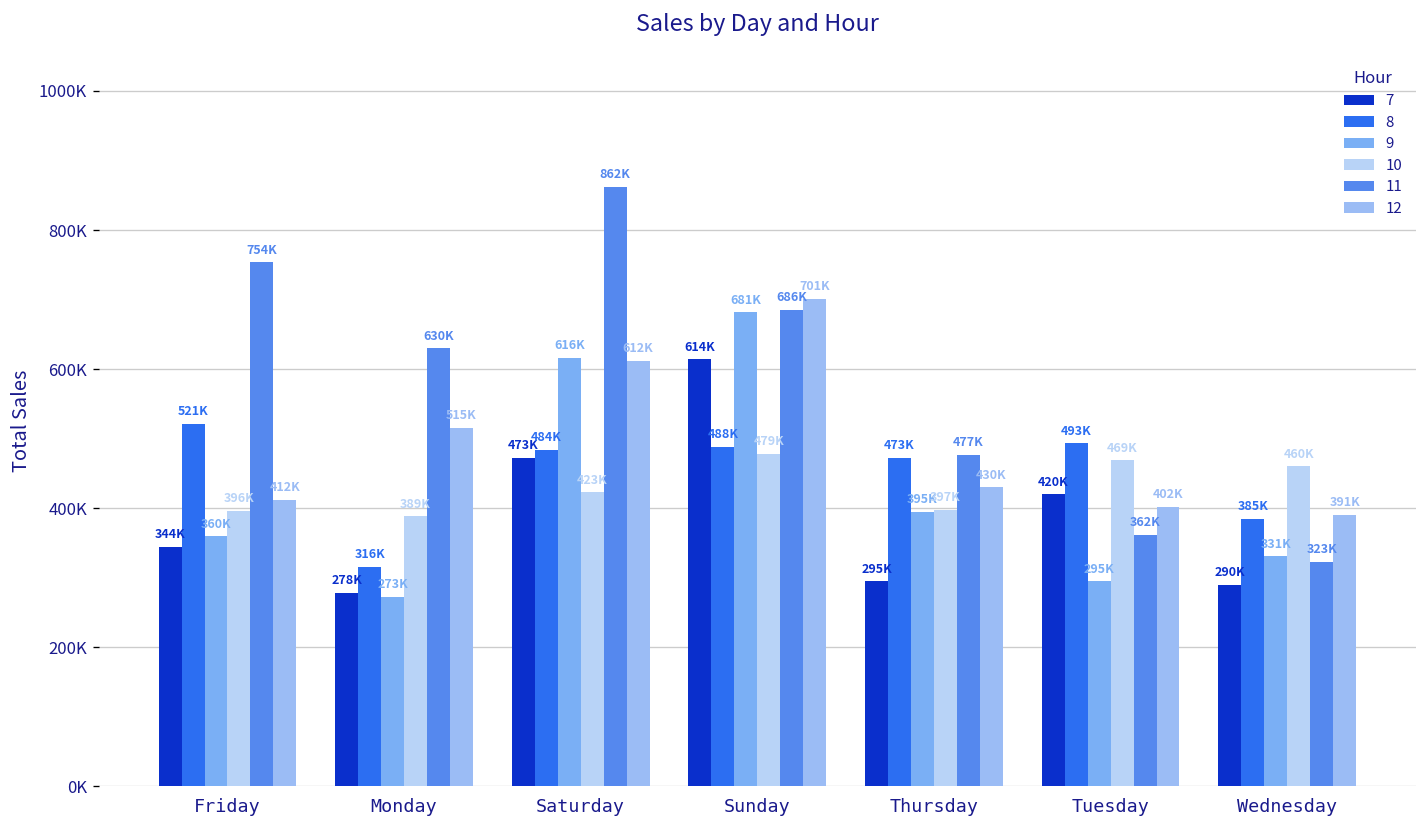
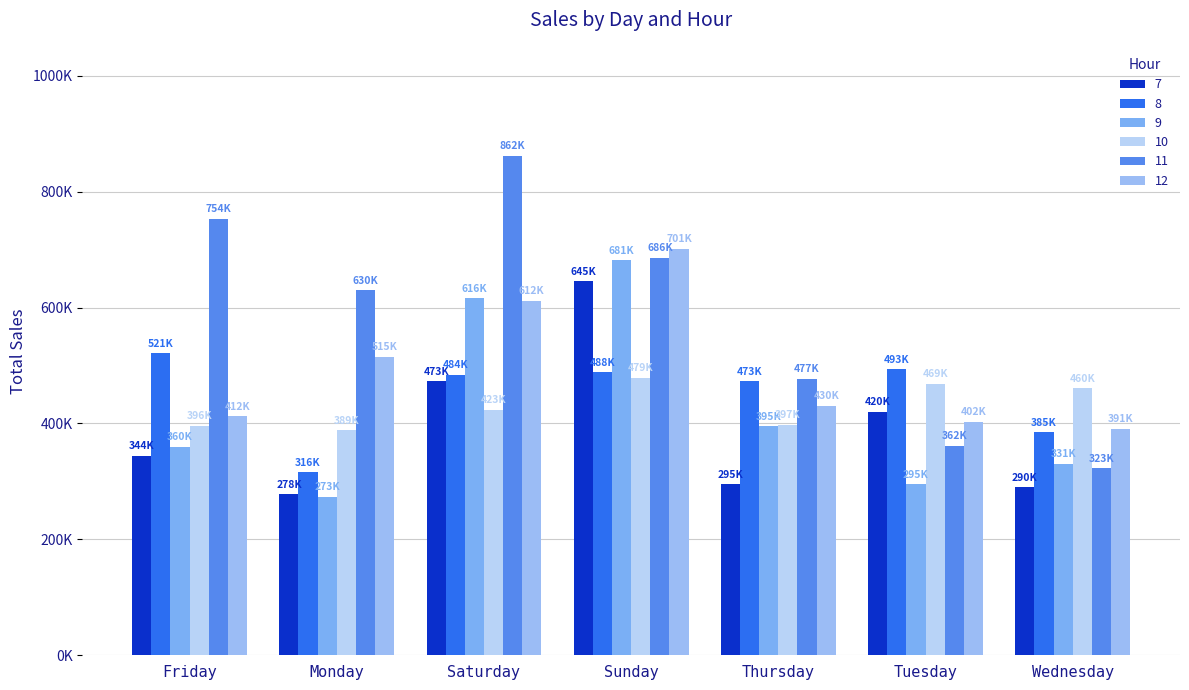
  {
    "7": {
      "Friday": "344K",
      "Monday": "278K",
      "Saturday": "473K",
-     "Sunday": "614K",
+     "Sunday": "645K",
      "Thursday": "295K",
      "Tuesday": "420K",
      "Wednesday": "290K"
    }
  }
